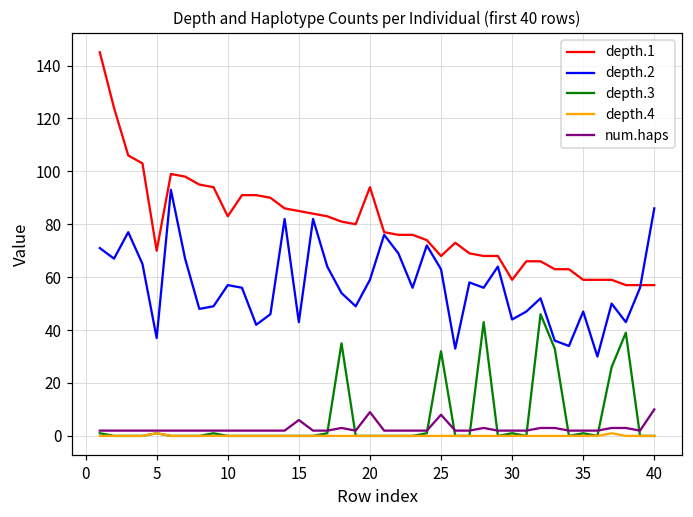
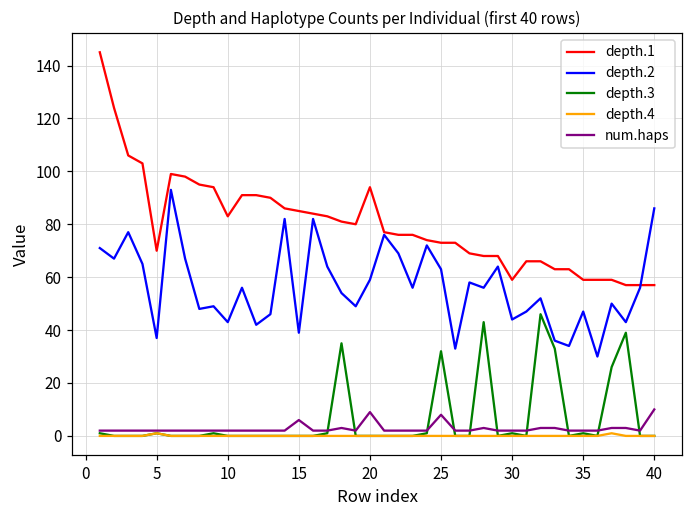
  {
    "depth.1": {
      "5": 70,
      "10": 83,
      "15": 85,
      "20": 94,
-     "25": 68,
+     "25": 73,
      "30": 59,
      "35": 59,
      "40": 57
    },
    "depth.2": {
      "5": 37,
-     "10": 57,
-     "15": 43,
+     "10": 43,
+     "15": 39,
      "20": 59,
      "25": 63,
      "30": 44,
      "35": 47,
      "40": 86
    },
    "depth.3": {
      "25": 32
    },
    "depth.4": {
      "25": 0
    },
    "num.haps": {
      "10": 2,
      "15": 6,
      "20": 9,
      "25": 8,
      "40": 10
    }
  }
